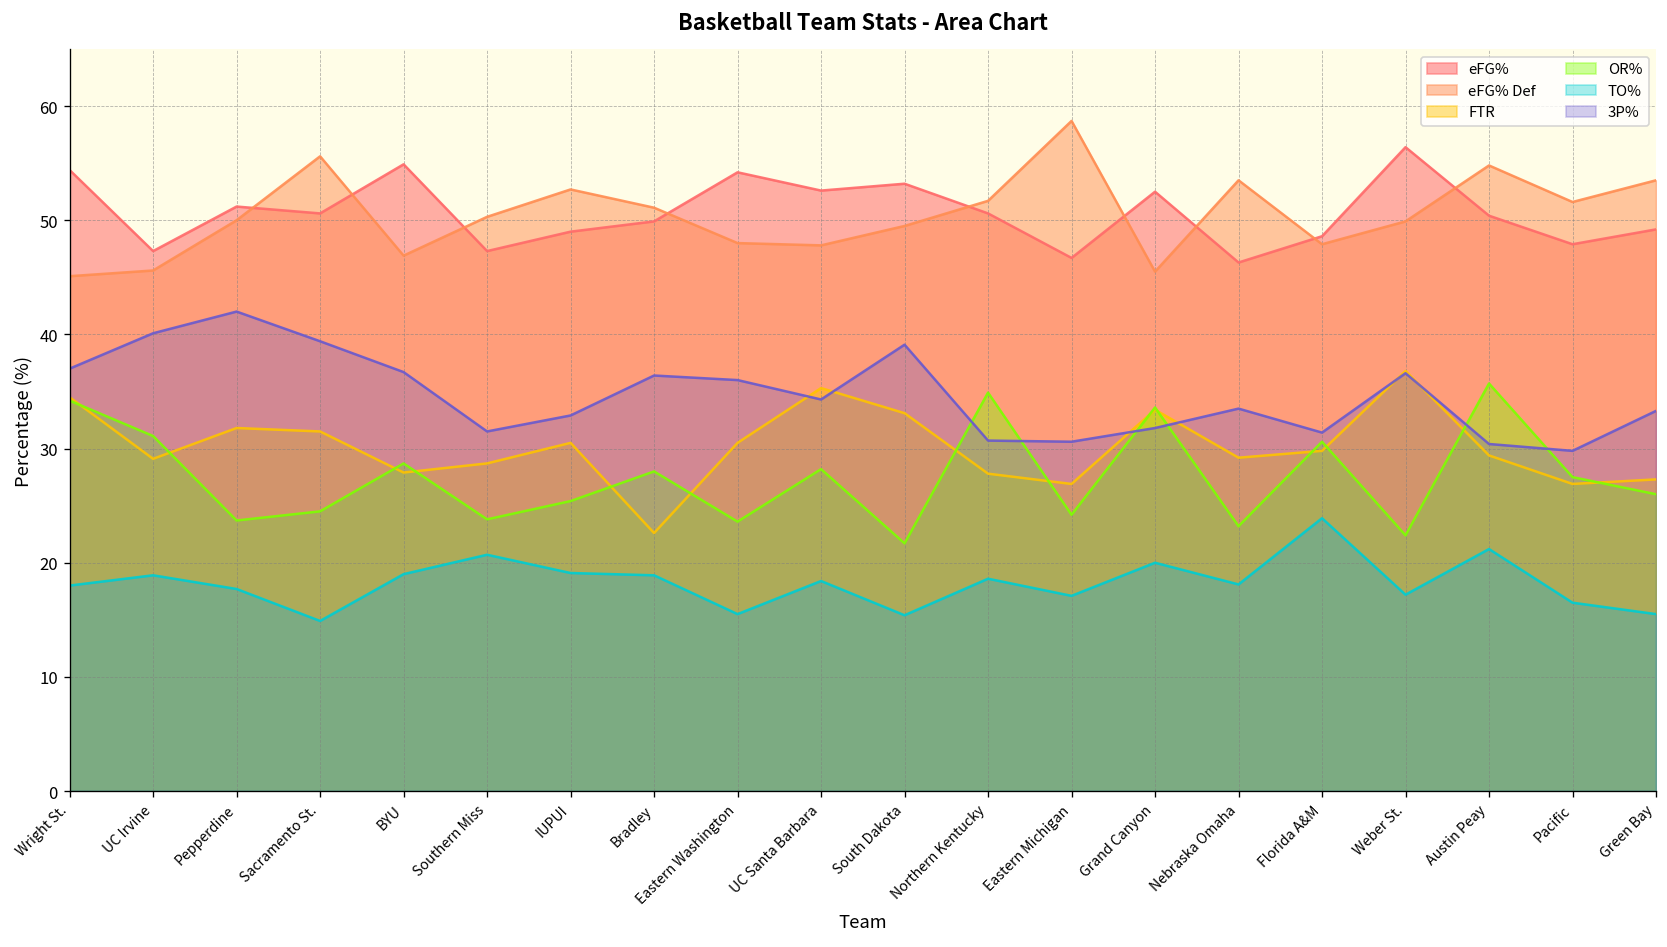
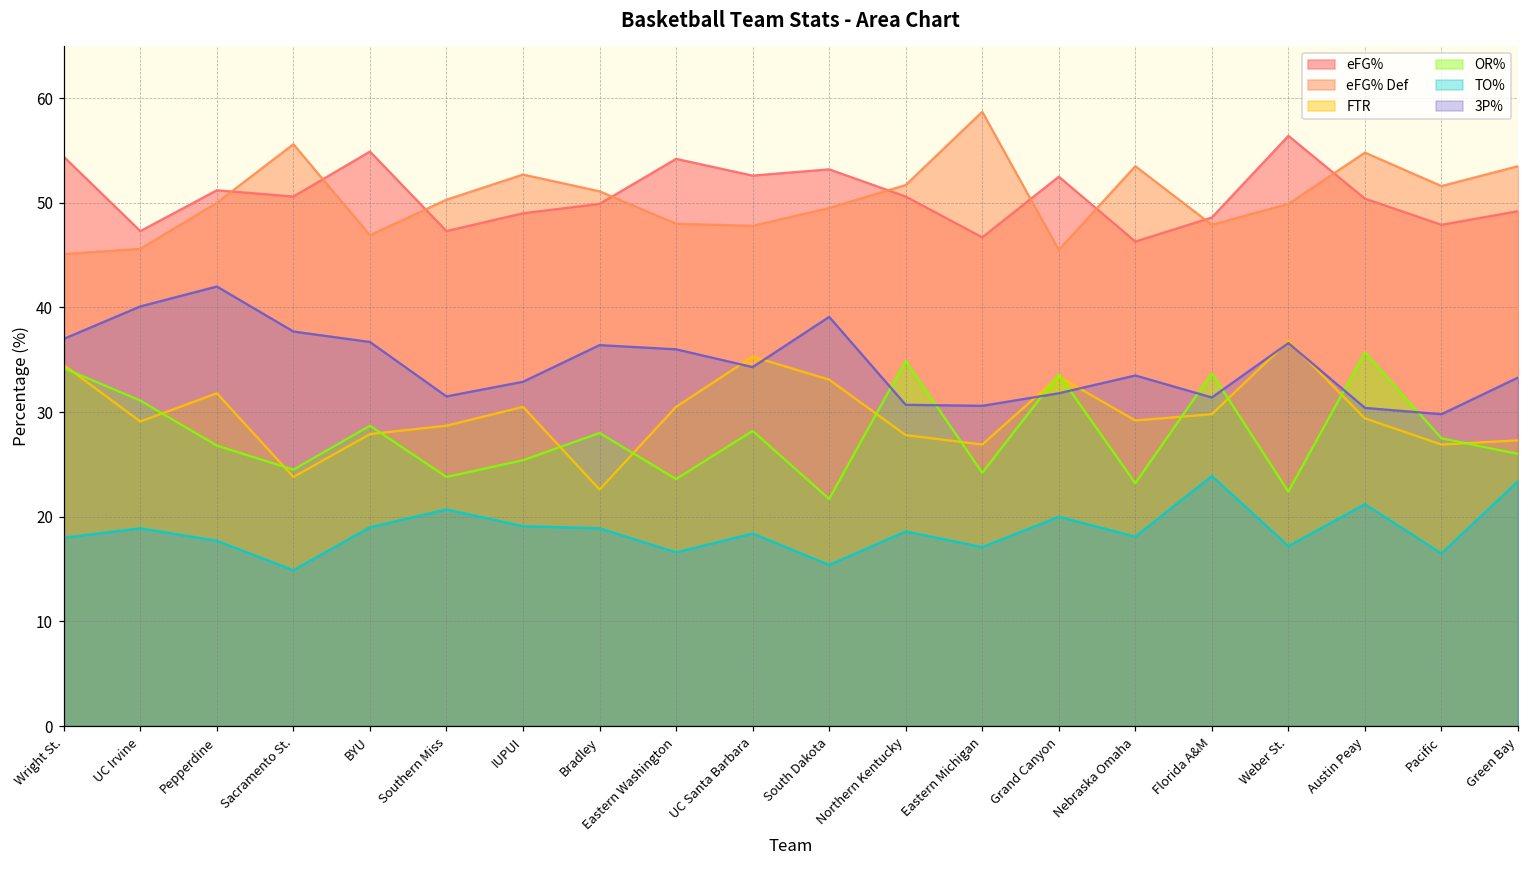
  {
    "FTR": {
      "Wright St.": 35,
      "UC Irvine": 29,
      "Pepperdine": 32,
-     "Sacramento St.": 32,
+     "Sacramento St.": 24,
      "BYU": 28,
      "Southern Miss": 29,
      "IUPUI": 31,
      "Bradley": 23,
      "Eastern Washington": 31,
      "UC Santa Barbara": 35,
      "South Dakota": 33,
      "Northern Kentucky": 28,
      "Eastern Michigan": 27,
      "Nebraska Omaha": 29,
      "Florida A&M": 30,
      "Austin Peay": 29,
      "Pacific": 27,
      "Green Bay": 27
    },
    "OR%": {
      "Wright St.": 34,
      "UC Irvine": 31,
-     "Pepperdine": 24,
+     "Pepperdine": 27,
      "Sacramento St.": 25,
      "BYU": 29,
      "Southern Miss": 24,
      "IUPUI": 25,
      "Bradley": 28,
      "Eastern Washington": 24,
      "UC Santa Barbara": 28,
      "South Dakota": 22,
      "Northern Kentucky": 35,
      "Eastern Michigan": 24,
      "Nebraska Omaha": 23,
-     "Florida A&M": 31,
+     "Florida A&M": 34,
      "Weber St.": 22,
      "Austin Peay": 36,
      "Pacific": 28,
      "Green Bay": 26
    },
    "TO%": {
      "Wright St.": 18,
      "UC Irvine": 19,
      "Pepperdine": 18,
      "Sacramento St.": 15,
      "BYU": 19,
      "Southern Miss": 21,
      "IUPUI": 19,
      "Bradley": 19,
-     "Eastern Washington": 16,
+     "Eastern Washington": 17,
      "UC Santa Barbara": 18,
      "South Dakota": 15,
      "Northern Kentucky": 19,
      "Eastern Michigan": 17,
      "Grand Canyon": 20,
      "Nebraska Omaha": 18,
      "Florida A&M": 24,
      "Weber St.": 17,
      "Austin Peay": 21,
      "Pacific": 17,
-     "Green Bay": 16
+     "Green Bay": 23
    },
    "3P%": {
      "Wright St.": 37,
      "UC Irvine": 40,
      "Pepperdine": 42,
-     "Sacramento St.": 39,
+     "Sacramento St.": 38,
      "BYU": 37,
      "Southern Miss": 32,
      "IUPUI": 33,
      "Bradley": 36,
      "Eastern Washington": 36,
      "UC Santa Barbara": 34,
      "South Dakota": 39,
      "Northern Kentucky": 31,
      "Eastern Michigan": 31,
      "Grand Canyon": 32,
      "Nebraska Omaha": 34,
      "Florida A&M": 31,
      "Austin Peay": 30,
      "Pacific": 30,
      "Green Bay": 33
    }
  }
